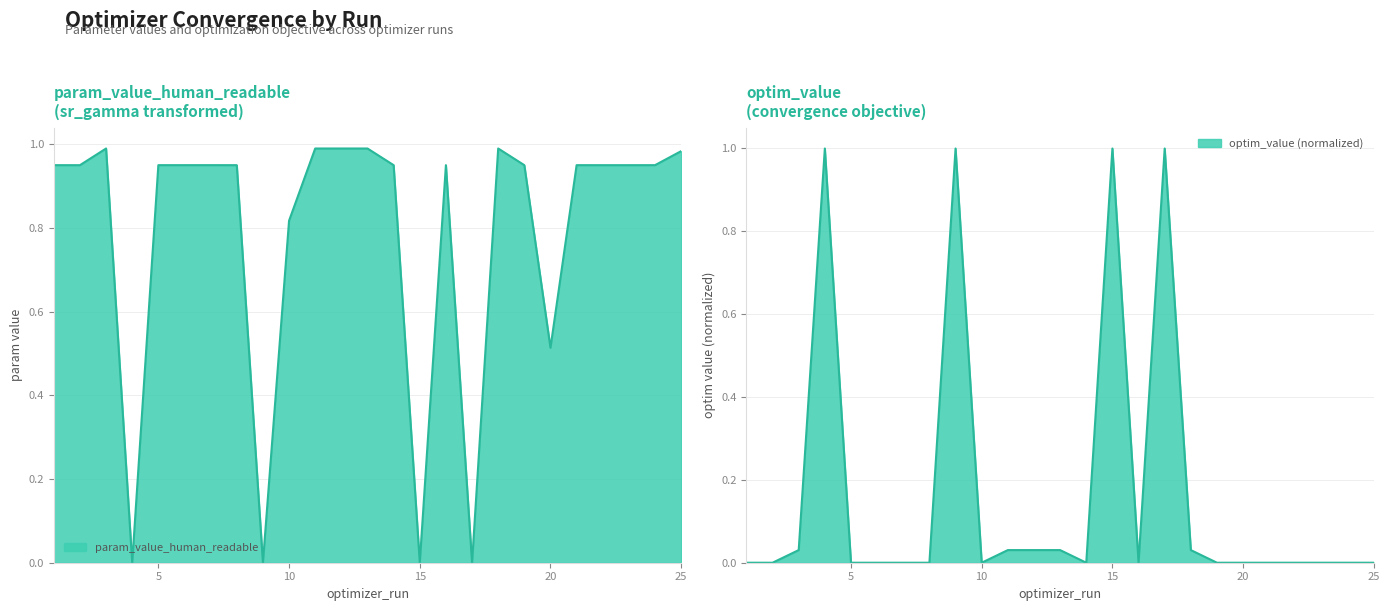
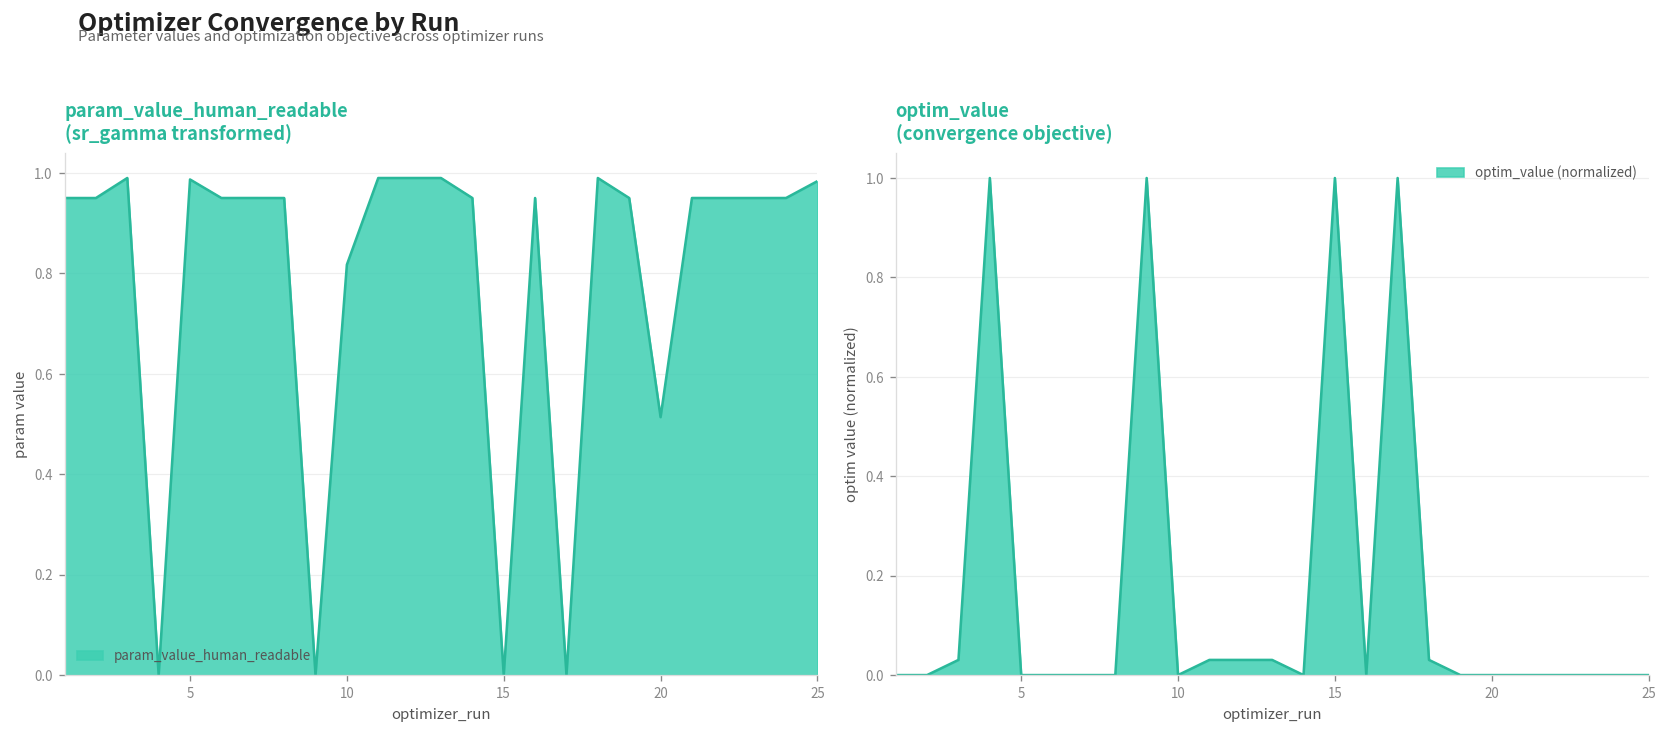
  {
    "param_value_human_readable (sr_gamma transformed)": {
-     "5": 0.95,
+     "5": 0.99,
      "10": 0.82,
      "15": 0.00,
      "20": 0.51,
      "25": 0.98
    },
    "optim_value (convergence objective)": {
      "5": 0.00,
      "10": 0.00,
      "15": 1.00,
      "20": 0.00,
      "25": 0.00
    }
  }
